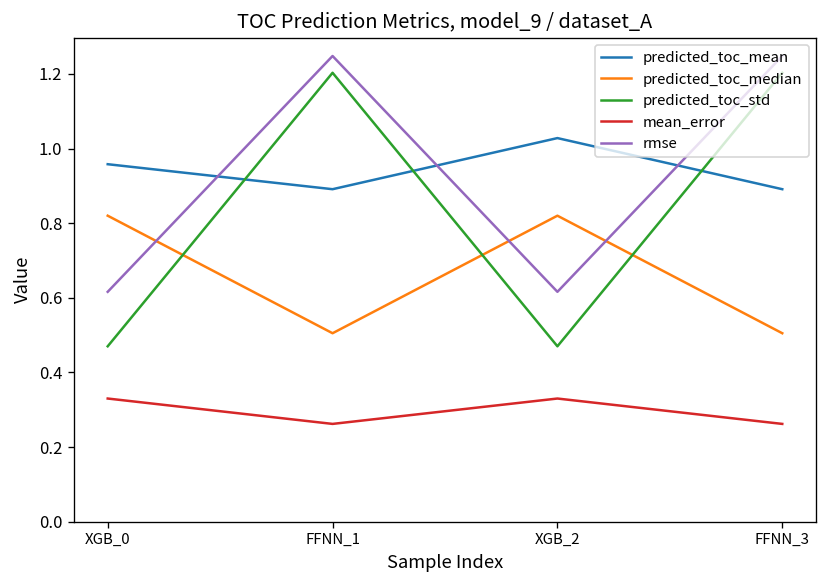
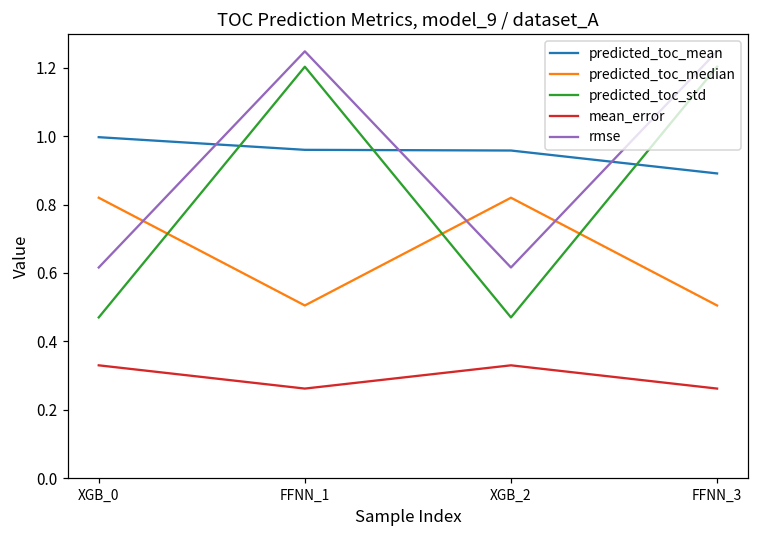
  {
    "predicted_toc_mean": {
-     "XGB_0": 0.96,
-     "FFNN_1": 0.89,
-     "XGB_2": 1.03,
+     "XGB_0": 1.00,
+     "FFNN_1": 0.96,
+     "XGB_2": 0.96,
      "FFNN_3": 0.89
    },
    "predicted_toc_median": {
      "XGB_0": 0.82,
      "FFNN_1": 0.51,
      "XGB_2": 0.82,
      "FFNN_3": 0.51
    },
    "predicted_toc_std": {
      "XGB_0": 0.47,
      "FFNN_1": 1.20,
      "XGB_2": 0.47
    },
    "mean_error": {
      "XGB_0": 0.33,
      "FFNN_1": 0.26,
      "XGB_2": 0.33,
      "FFNN_3": 0.26
    },
    "rmse": {
      "XGB_0": 0.62,
      "FFNN_1": 1.25,
      "XGB_2": 0.62
    }
  }
